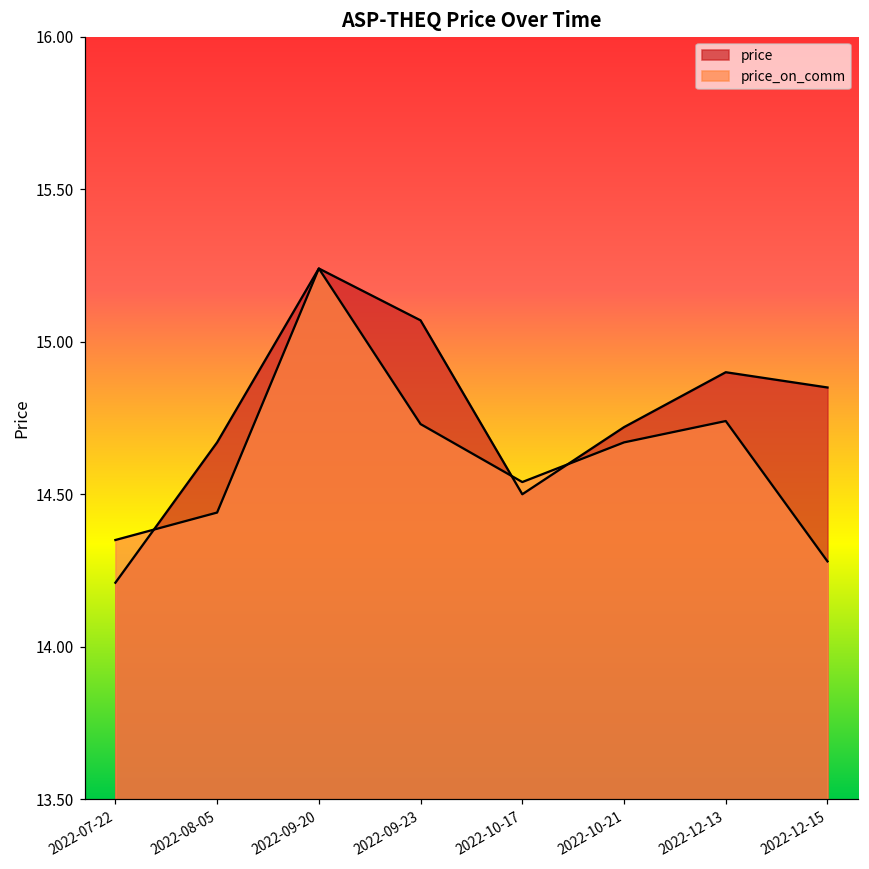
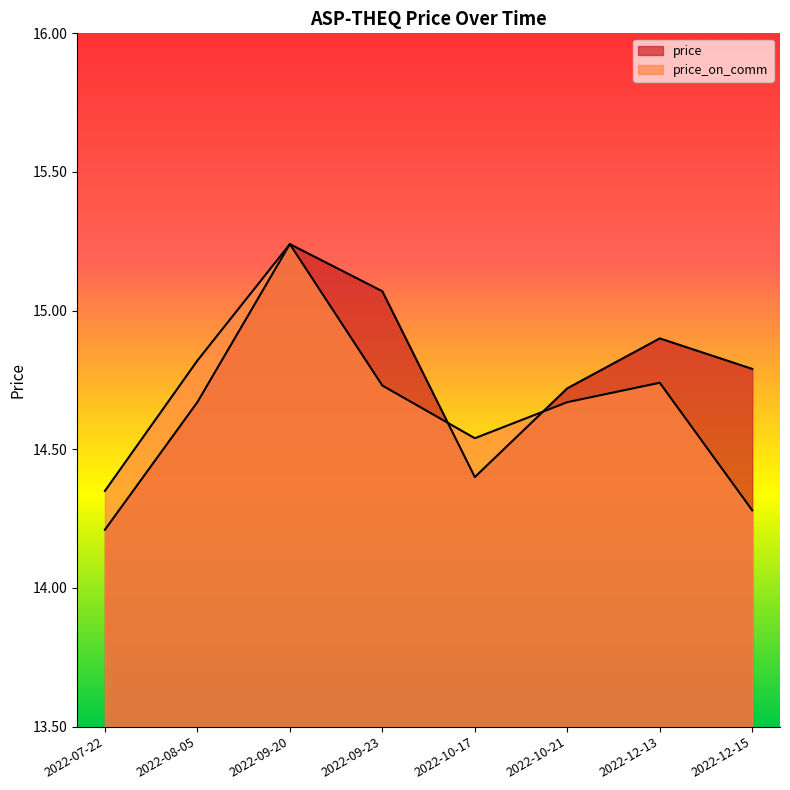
  {
    "price": {
      "2022-07-22": 14.21,
      "2022-08-05": 14.67,
      "2022-09-23": 15.07,
-     "2022-10-17": 14.5,
+     "2022-10-17": 14.4,
      "2022-10-21": 14.72,
      "2022-12-13": 14.90,
-     "2022-12-15": 14.85
+     "2022-12-15": 14.79
    },
    "price_on_comm": {
      "2022-07-22": 14.35,
-     "2022-08-05": 14.44,
+     "2022-08-05": 14.82,
      "2022-09-23": 14.73,
      "2022-10-17": 14.54,
      "2022-10-21": 14.67,
      "2022-12-13": 14.74,
      "2022-12-15": 14.28
    }
  }
